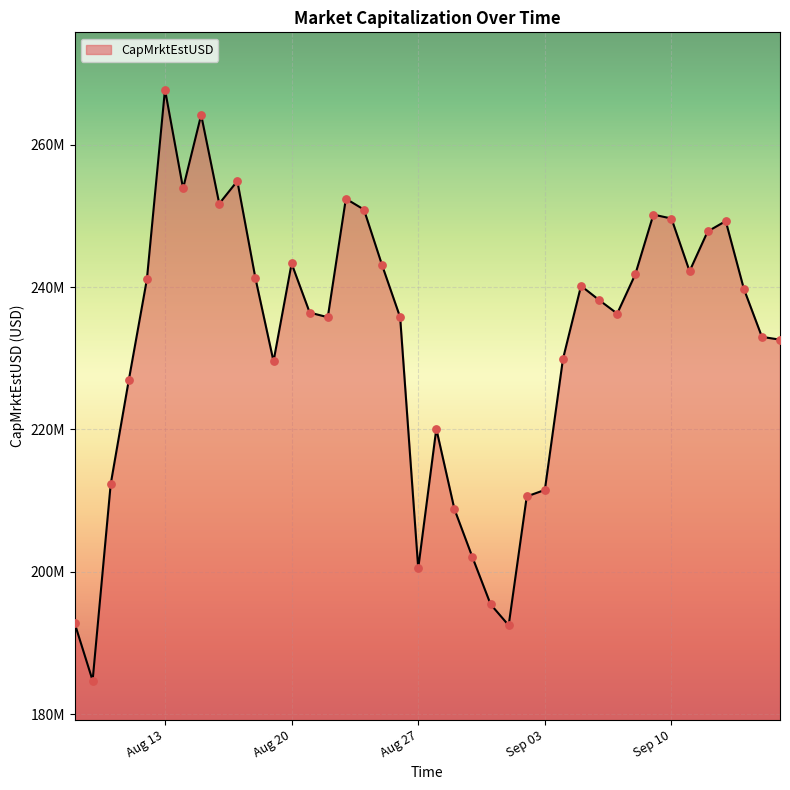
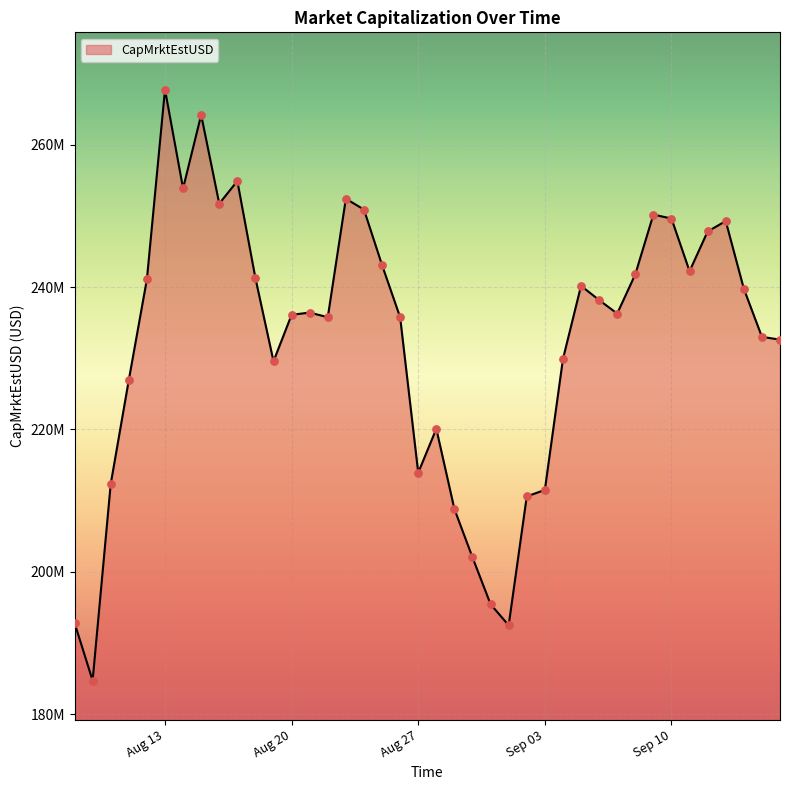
  {
    "Aug 13": 268000000,
-   "Aug 20": 243000000,
-   "Aug 27": 201000000,
+   "Aug 20": 236000000,
+   "Aug 27": 214000000,
    "Sep 03": 212000000,
    "Sep 10": 250000000
  }
